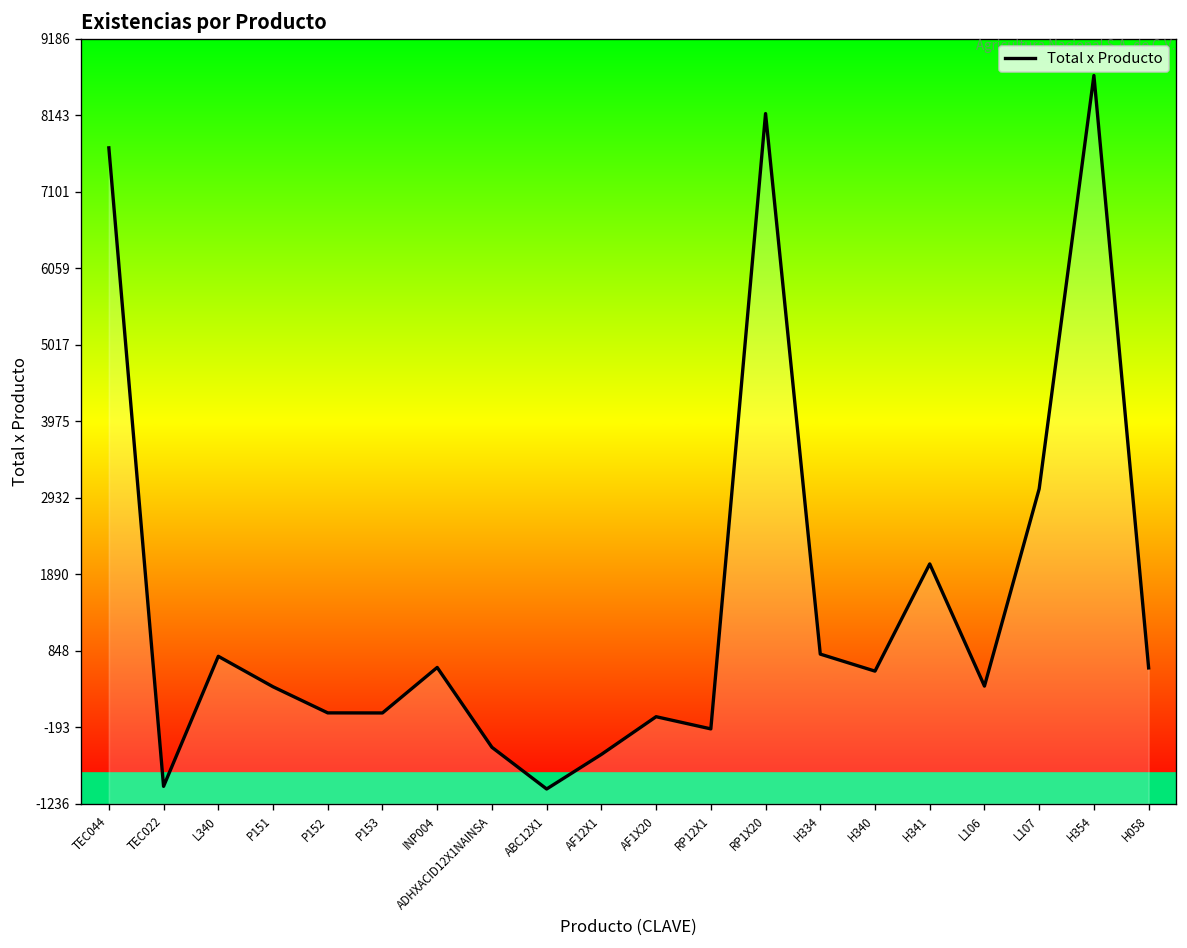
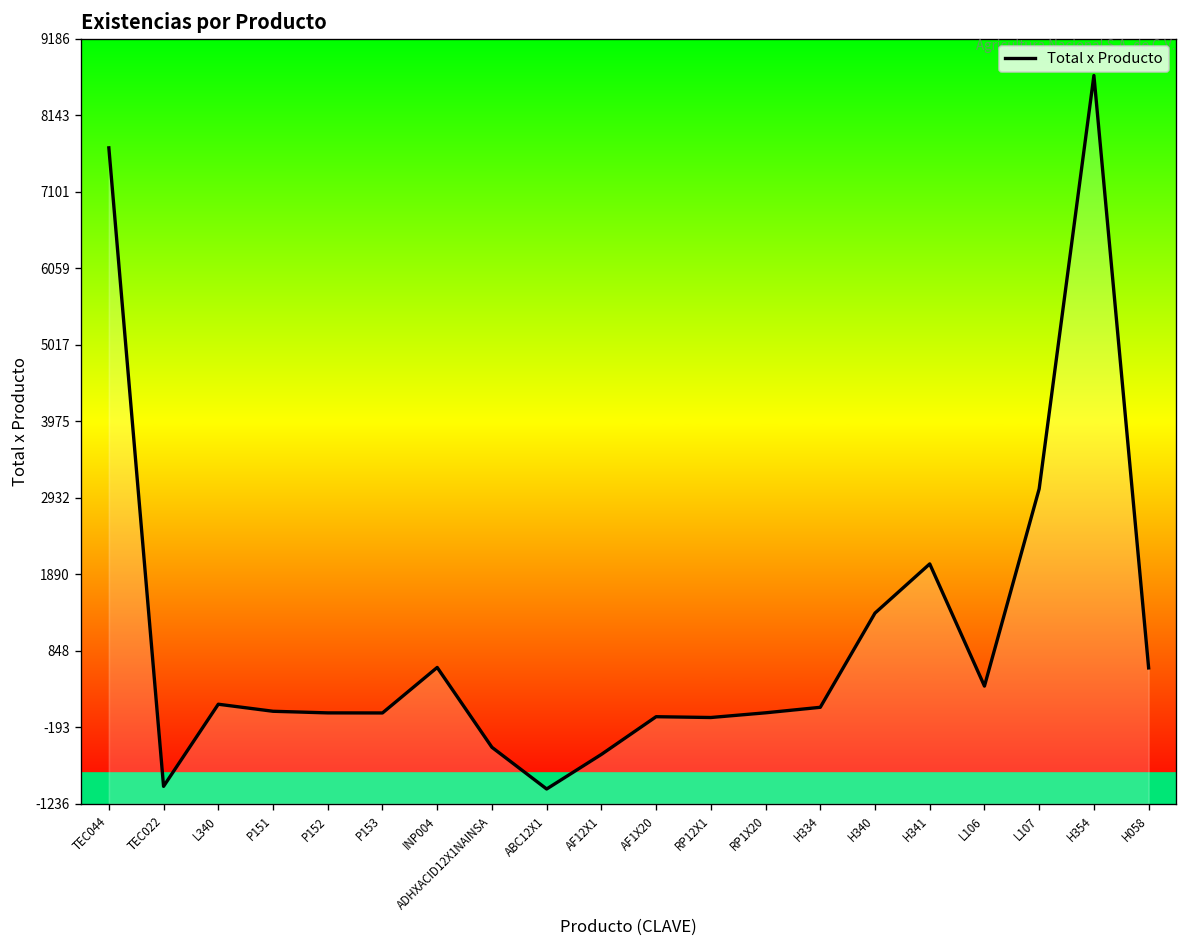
  {
    "TEC044": 7700,
-   "L340": 800,
-   "P151": 400,
+   "L340": 100,
+   "P151": 0,
    "P152": 0,
    "P153": 0,
    "INP004": 600,
    "ADHXACID12X1NAINSA": -500,
    "AF12X1": -600,
    "AF1X20": -100,
-   "RP12X1": -200,
-   "RP1X20": 8200,
-   "H334": 800,
-   "H340": 600,
+   "RP12X1": -100,
+   "RP1X20": 0,
+   "H334": 100,
+   "H340": 1400,
    "H341": 2000,
    "L106": 400,
    "L107": 3100,
    "H354": 8700,
    "H058": 600
  }
